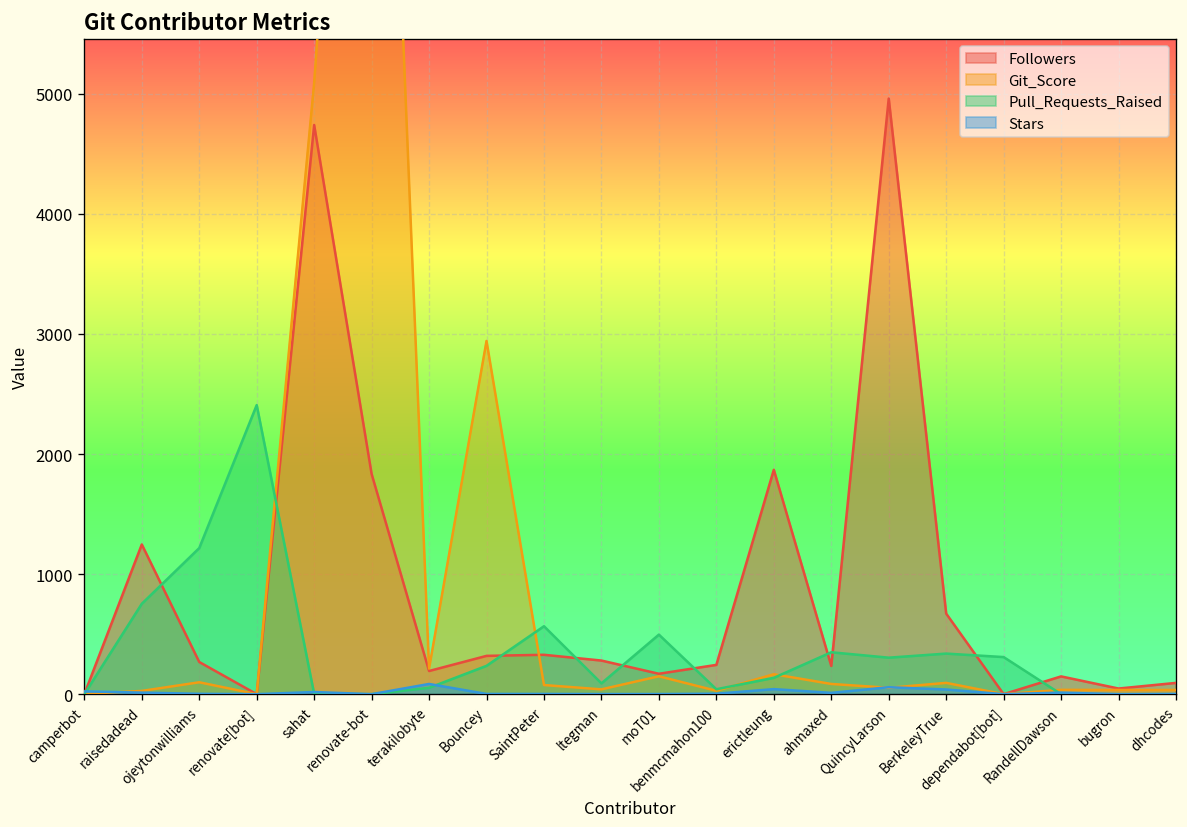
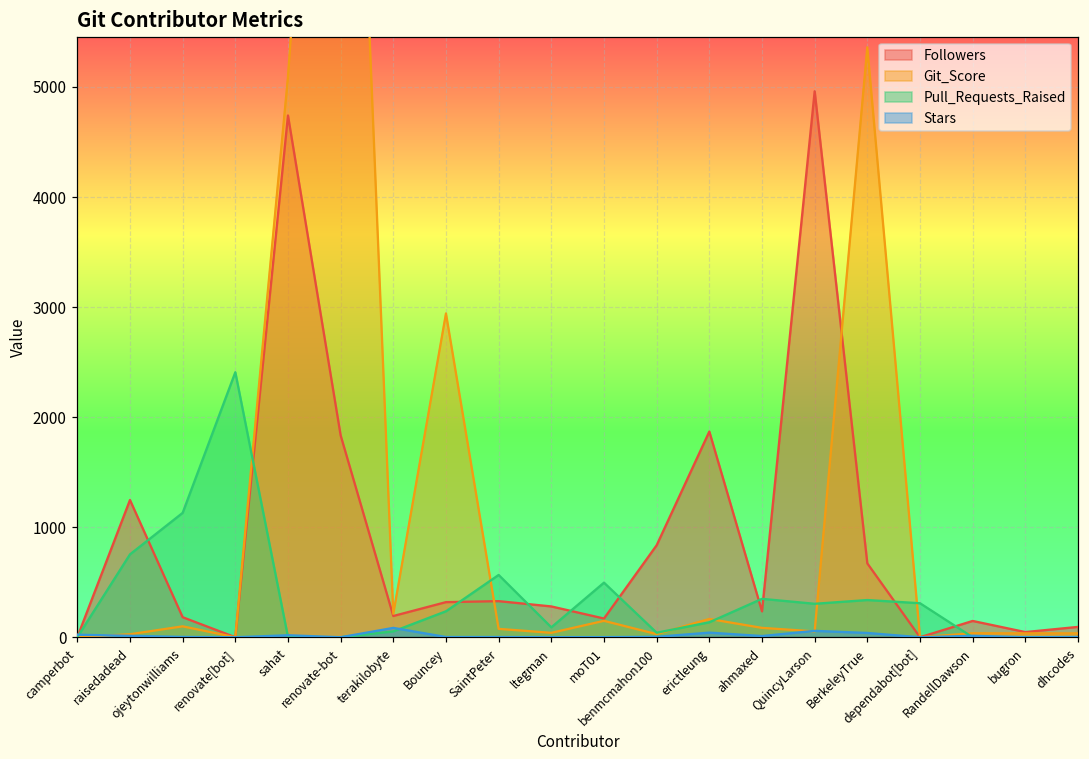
  {
    "Followers": {
      "raisedadead": 1250,
-     "ojeytonwilliams": 270,
+     "ojeytonwilliams": 180,
      "sahat": 4740,
      "renovate-bot": 1830,
      "Bouncey": 320,
      "SaintPeter": 330,
      "ltegman": 280,
-     "benmcmahon100": 240,
+     "benmcmahon100": 840,
      "erictleung": 1870,
      "ahmaxed": 240,
      "QuincyLarson": 4960,
      "BerkeleyTrue": 670,
      "RandellDawson": 150,
      "dhcodes": 90
    },
    "Git_Score": {
      "ojeytonwilliams": 100,
      "sahat": 5090,
      "Bouncey": 2940,
      "SaintPeter": 80,
      "ltegman": 40,
      "erictleung": 170,
      "ahmaxed": 90,
-     "BerkeleyTrue": 90,
+     "BerkeleyTrue": 5360,
      "dhcodes": 40
    },
    "Pull_Requests_Raised": {
      "raisedadead": 750,
-     "ojeytonwilliams": 1220,
+     "ojeytonwilliams": 1130,
      "renovate[bot]": 2410,
      "terakilobyte": 50,
      "Bouncey": 240,
      "SaintPeter": 570,
      "ltegman": 90,
      "moT01": 500,
      "erictleung": 140,
      "ahmaxed": 350,
      "QuincyLarson": 300,
      "BerkeleyTrue": 340,
      "dependabot[bot]": 310
    },
    "Stars": {
      "ojeytonwilliams": 0,
      "terakilobyte": 90,
      "Bouncey": 0,
      "SaintPeter": 0,
      "ltegman": 0,
      "moT01": 0,
      "erictleung": 40,
      "ahmaxed": 10,
      "BerkeleyTrue": 40
    }
  }
